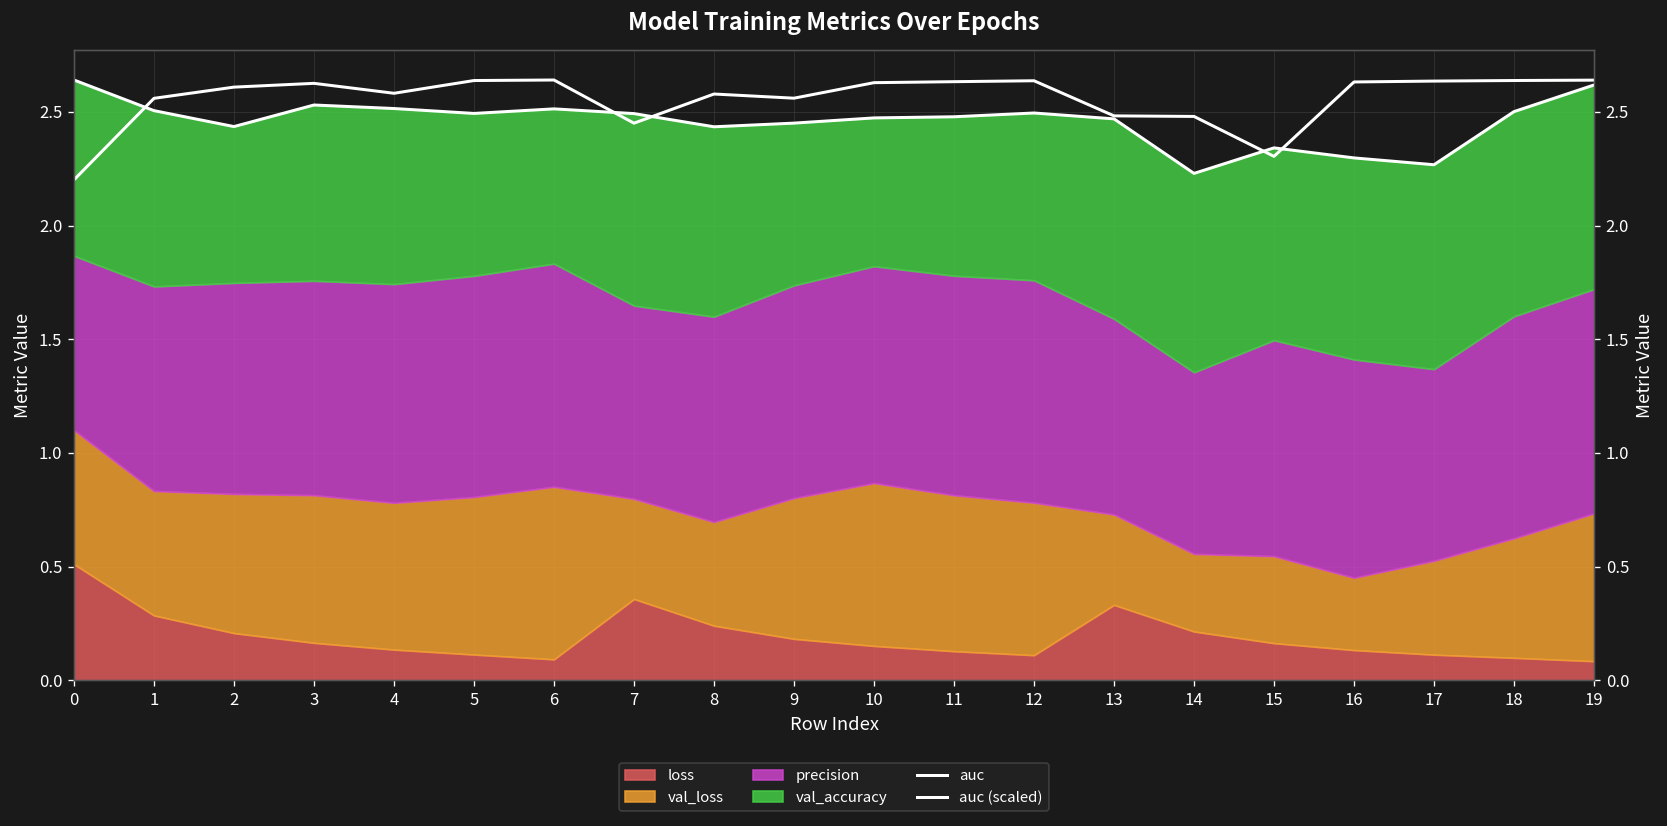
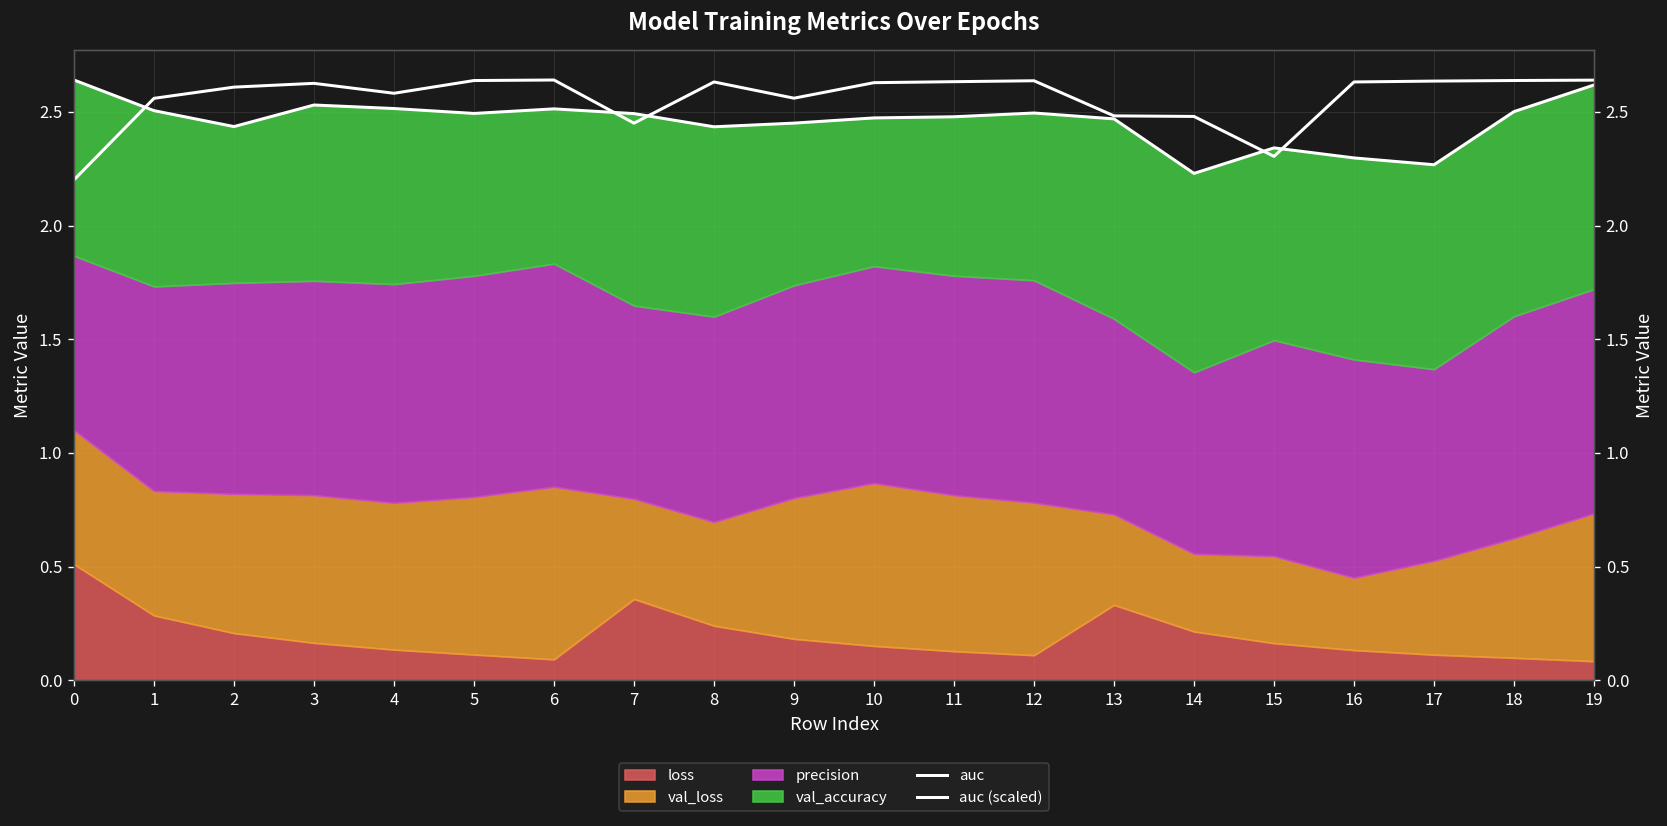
  {
    "val_accuracy": {
      "0": 2.64,
      "1": 2.51,
      "2": 2.44,
      "3": 2.53,
      "4": 2.51,
      "5": 2.49,
      "6": 2.51,
      "7": 2.49,
      "8": 2.43,
      "9": 2.45,
      "10": 2.47,
      "11": 2.48,
      "12": 2.50,
      "14": 2.23,
      "15": 2.34,
      "16": 2.30,
      "17": 2.27,
      "18": 2.50,
      "19": 2.62
    },
    "loss": {
      "0": 0.51,
      "1": 0.28,
      "2": 0.21,
      "3": 0.16,
      "4": 0.13,
      "5": 0.11,
      "6": 0.09,
      "7": 0.36,
      "8": 0.24,
      "9": 0.18,
      "10": 0.15,
      "11": 0.13,
      "12": 0.11,
      "13": 0.33,
      "14": 0.21,
      "15": 0.16,
      "16": 0.13,
      "17": 0.11,
      "18": 0.10,
      "19": 0.08
    },
    "auc (scaled)": {
      "0": 2.20,
      "1": 2.56,
      "2": 2.61,
      "3": 2.63,
      "4": 2.58,
      "5": 2.64,
      "6": 2.64,
      "7": 2.45,
-     "8": 2.58,
+     "8": 2.63,
      "9": 2.56,
      "10": 2.63,
      "11": 2.63,
      "12": 2.64,
      "14": 2.48,
      "15": 2.30,
      "16": 2.63,
      "17": 2.64,
      "18": 2.64,
      "19": 2.64
    },
    "val_loss": {
      "0": 0.59,
      "1": 0.55,
      "2": 0.61,
      "3": 0.65,
      "4": 0.65,
      "5": 0.69,
      "6": 0.76,
      "7": 0.44,
      "8": 0.46,
      "9": 0.62,
      "10": 0.72,
      "11": 0.69,
      "12": 0.67,
      "13": 0.40,
      "14": 0.34,
      "15": 0.38,
      "16": 0.32,
      "17": 0.41,
      "18": 0.53,
      "19": 0.65
    },
    "precision": {
      "0": 0.77,
      "1": 0.90,
      "2": 0.93,
      "3": 0.94,
      "4": 0.96,
      "5": 0.97,
      "6": 0.98,
      "7": 0.85,
      "8": 0.90,
      "9": 0.94,
      "10": 0.95,
      "11": 0.97,
      "12": 0.98,
      "13": 0.86,
      "14": 0.80,
      "15": 0.95,
      "16": 0.96,
      "17": 0.84,
      "18": 0.98,
      "19": 0.99
    }
  }
